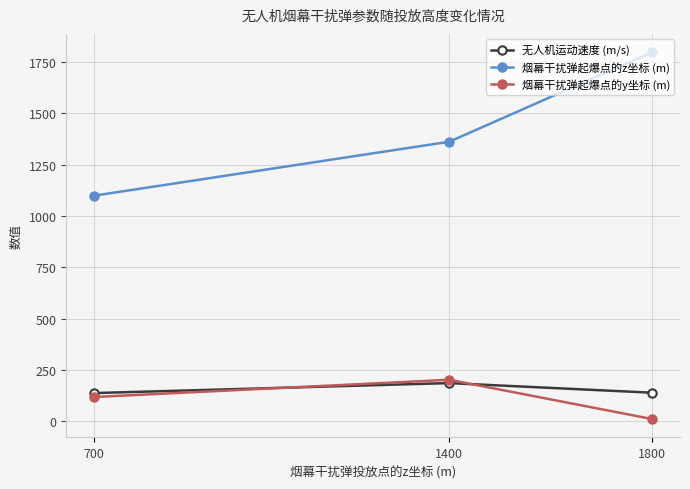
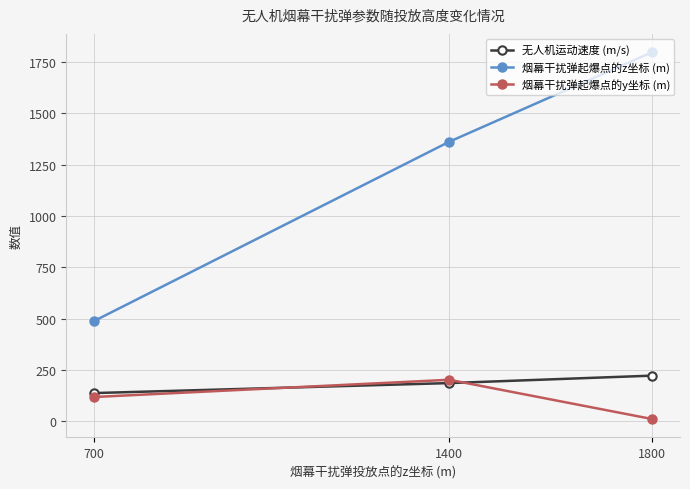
  {
    "无人机运动速度 (m/s)": {
      "700": 140,
      "1400": 190,
-     "1800": 140
+     "1800": 220
    },
    "烟幕干扰弹起爆点的z坐标 (m)": {
-     "700": 1100,
+     "700": 490,
      "1400": 1360
    },
    "烟幕干扰弹起爆点的y坐标 (m)": {
      "700": 120,
      "1400": 200,
      "1800": 10
    }
  }
